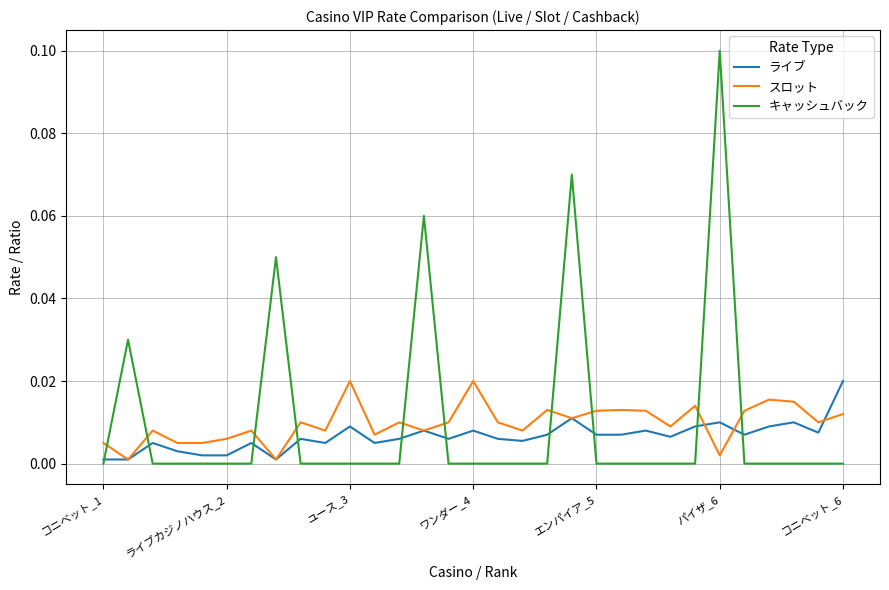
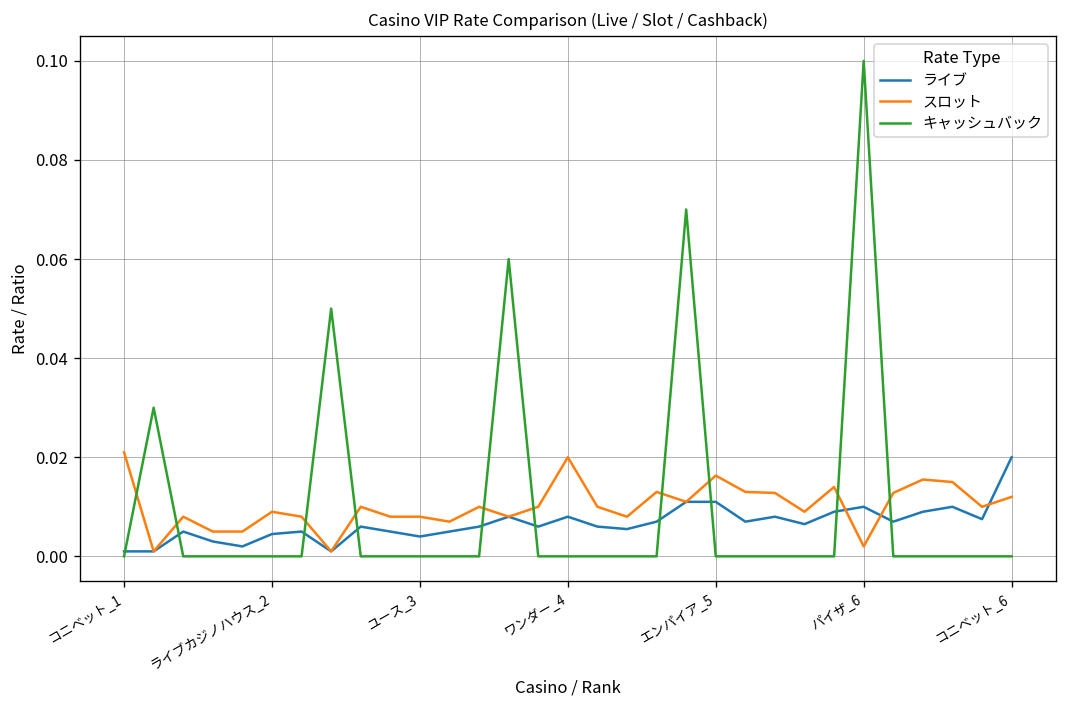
  {
    "ライブ": {
      "コニベット_1": 0.001,
-     "ライブカジノハウス_2": 0.002,
-     "ユース_3": 0.009,
+     "ライブカジノハウス_2": 0.005,
+     "ユース_3": 0.004,
      "ワンダー_4": 0.008,
-     "エンパイア_5": 0.007,
+     "エンパイア_5": 0.011,
      "パイザ_6": 0.010,
      "コニベット_6": 0.020
    },
    "スロット": {
-     "コニベット_1": 0.005,
-     "ライブカジノハウス_2": 0.006,
-     "ユース_3": 0.020,
+     "コニベット_1": 0.021,
+     "ライブカジノハウス_2": 0.009,
+     "ユース_3": 0.008,
      "ワンダー_4": 0.020,
-     "エンパイア_5": 0.013,
+     "エンパイア_5": 0.016,
      "パイザ_6": 0.002,
      "コニベット_6": 0.012
    },
    "キャッシュバック": {
      "コニベット_1": 0.000,
      "ライブカジノハウス_2": 0.000,
      "ユース_3": 0.000,
      "ワンダー_4": 0.000,
      "エンパイア_5": 0.000,
      "パイザ_6": 0.100,
      "コニベット_6": 0.000
    }
  }
